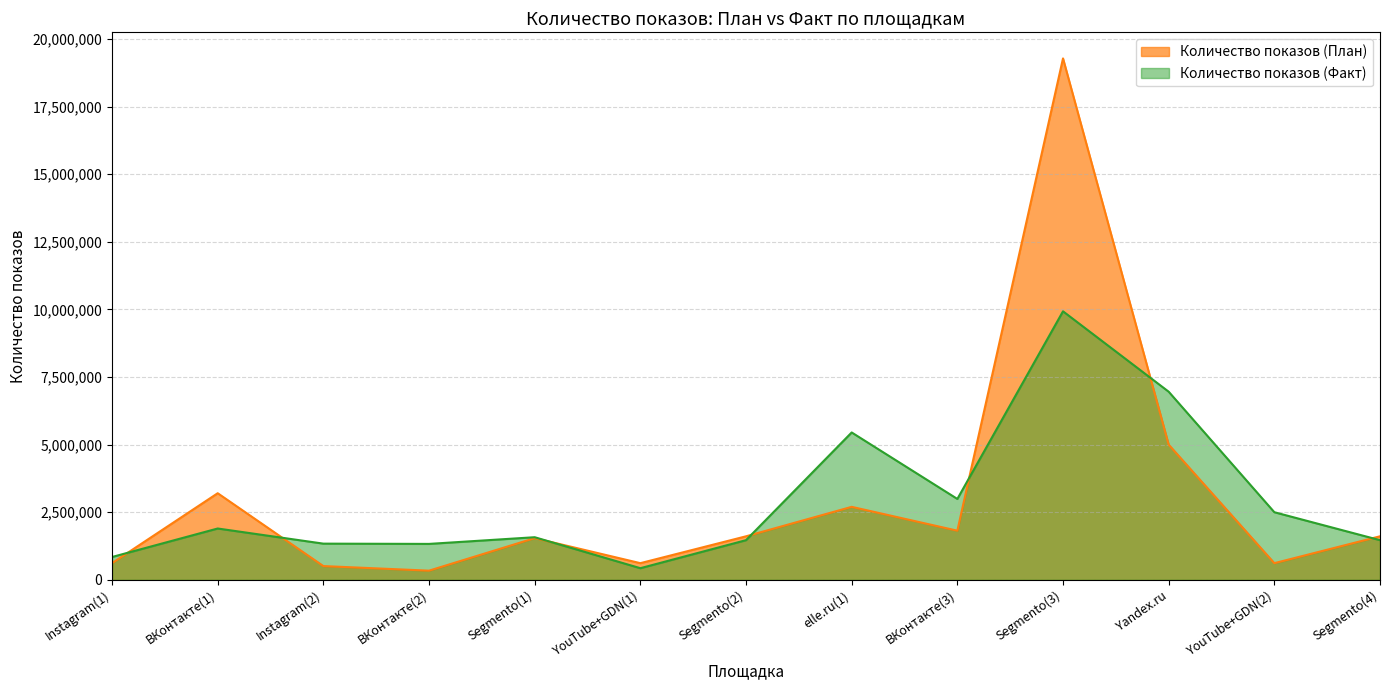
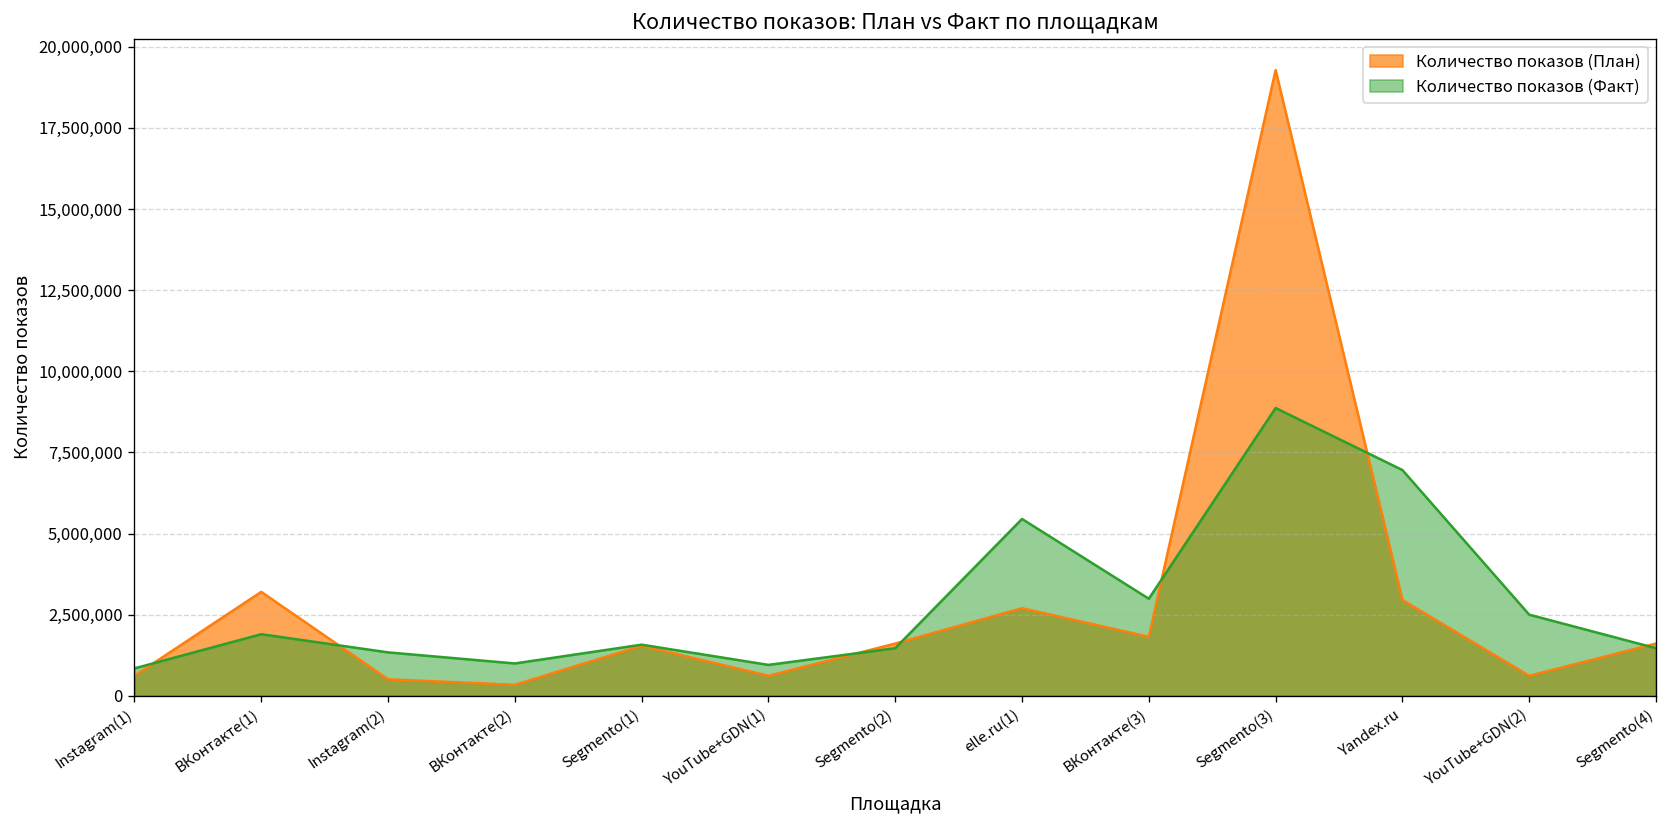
  {
    "Количество показов (План)": {
      "Instagram(1)": "600,000",
      "ВКонтакте(1)": "3,200,000",
      "Instagram(2)": "500,000",
      "ВКонтакте(2)": "300,000",
      "YouTube+GDN(1)": "600,000",
      "Segmento(2)": "1,600,000",
      "elle.ru(1)": "2,700,000",
      "ВКонтакте(3)": "1,800,000",
      "Segmento(3)": "19,300,000",
-     "Yandex.ru": "5,000,000",
+     "Yandex.ru": "3,000,000",
      "YouTube+GDN(2)": "600,000",
      "Segmento(4)": "1,600,000"
    },
    "Количество показов (Факт)": {
      "Instagram(1)": "800,000",
      "ВКонтакте(1)": "1,900,000",
      "Instagram(2)": "1,300,000",
-     "ВКонтакте(2)": "1,300,000",
-     "YouTube+GDN(1)": "400,000",
+     "ВКонтакте(2)": "1,000,000",
+     "YouTube+GDN(1)": "1,000,000",
      "Segmento(2)": "1,500,000",
      "elle.ru(1)": "5,500,000",
      "ВКонтакте(3)": "3,000,000",
-     "Segmento(3)": "9,900,000",
+     "Segmento(3)": "8,900,000",
      "Yandex.ru": "7,000,000",
      "YouTube+GDN(2)": "2,500,000",
      "Segmento(4)": "1,500,000"
    }
  }
